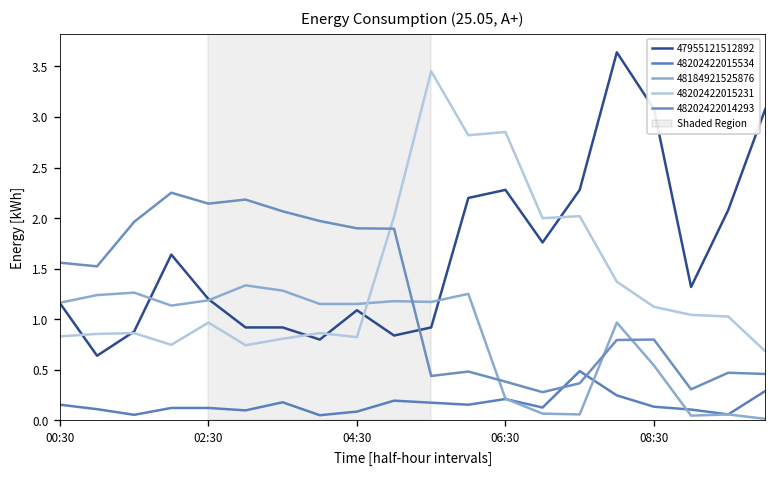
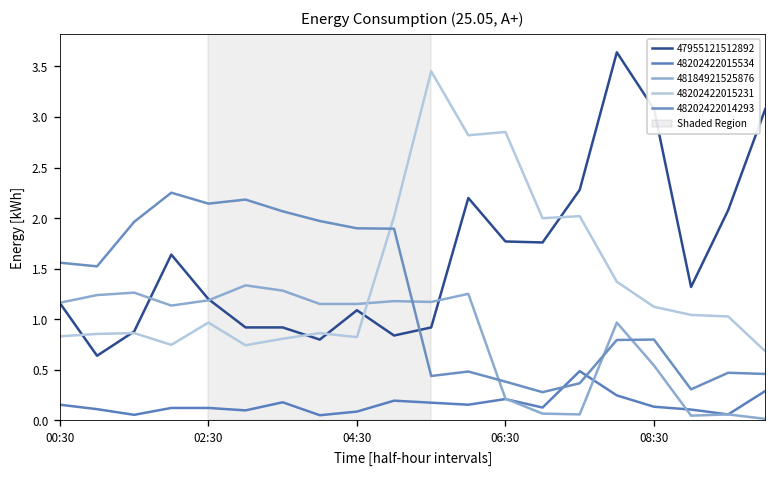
  {
    "47955121512892": {
      "04:30": 1.1,
-     "06:30": 2.3
+     "06:30": 1.8
    }
  }
